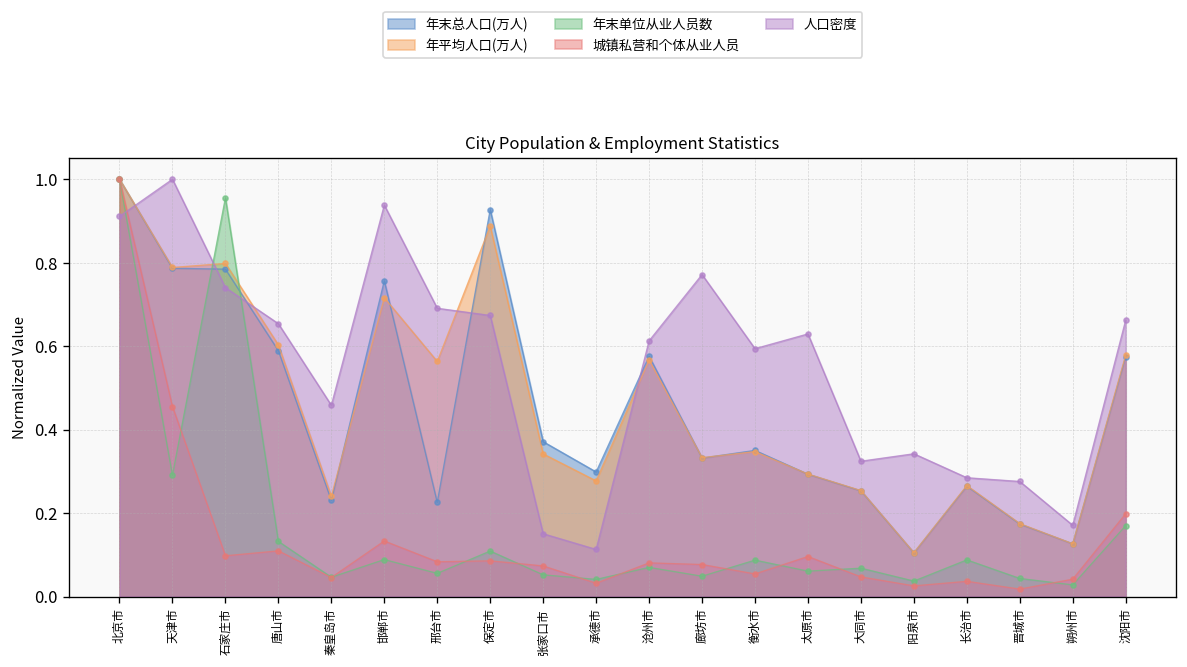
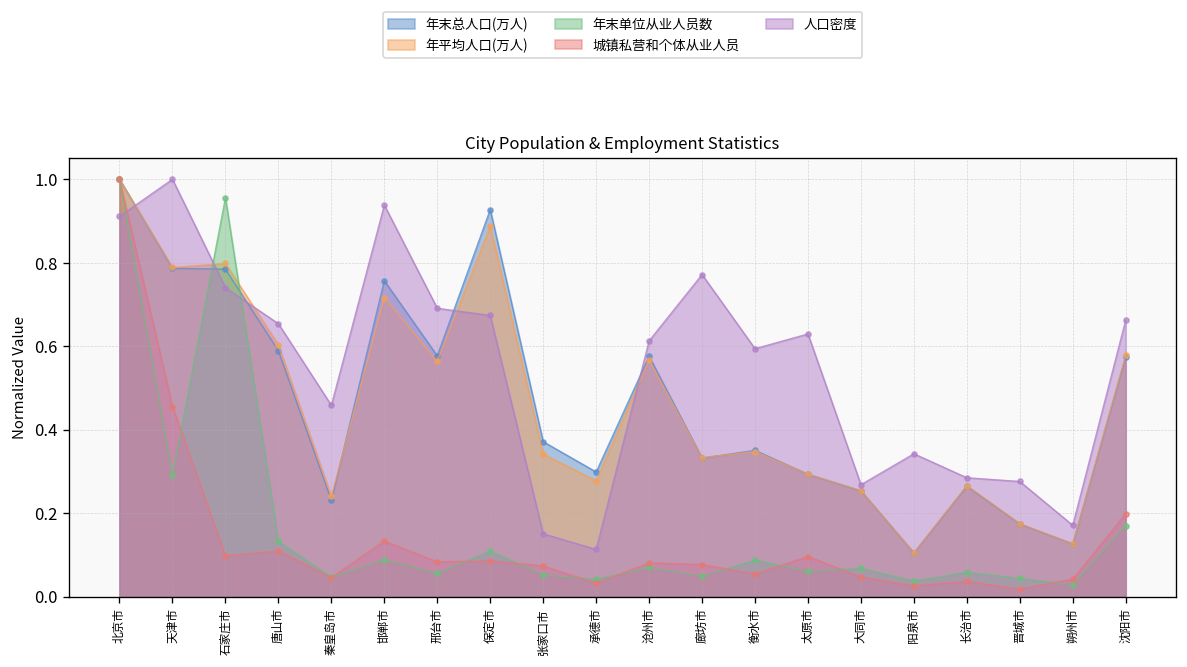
  {
    "年末总人口(万人)": {
      "石家庄市": 0.78,
      "唐山市": 0.59,
      "秦皇岛市": 0.23,
      "邯郸市": 0.76,
-     "邢台市": 0.23,
+     "邢台市": 0.58,
      "保定市": 0.93,
      "张家口市": 0.37,
      "承德市": 0.30,
      "沧州市": 0.58
    },
    "年末单位从业人员数": {
      "天津市": 0.29,
      "石家庄市": 0.96,
      "唐山市": 0.13,
      "邯郸市": 0.09,
      "邢台市": 0.06,
      "保定市": 0.11,
      "张家口市": 0.05,
      "承德市": 0.04,
      "沧州市": 0.07,
      "廊坊市": 0.05,
      "衡水市": 0.09,
      "太原市": 0.06,
      "大同市": 0.07,
      "阳泉市": 0.04,
-     "长治市": 0.09,
+     "长治市": 0.06,
      "晋城市": 0.04,
      "朔州市": 0.03,
      "沈阳市": 0.17
    },
    "人口密度": {
      "北京市": 0.91,
      "天津市": 1.00,
      "石家庄市": 0.74,
      "唐山市": 0.65,
      "秦皇岛市": 0.46,
      "邯郸市": 0.94,
      "邢台市": 0.69,
      "保定市": 0.67,
      "张家口市": 0.15,
      "承德市": 0.11,
      "沧州市": 0.61,
      "廊坊市": 0.77,
      "衡水市": 0.59,
      "太原市": 0.63,
-     "大同市": 0.32,
+     "大同市": 0.27,
      "阳泉市": 0.34,
      "长治市": 0.28,
      "晋城市": 0.28,
      "朔州市": 0.17,
      "沈阳市": 0.66
    }
  }
